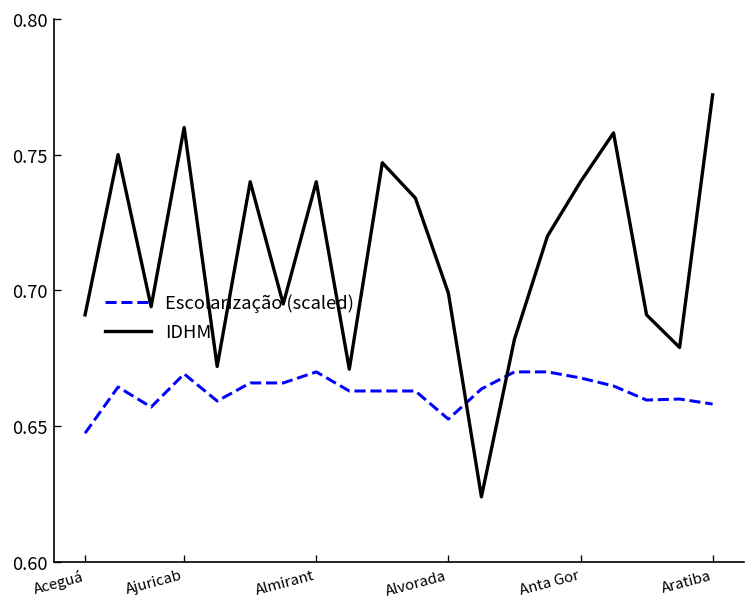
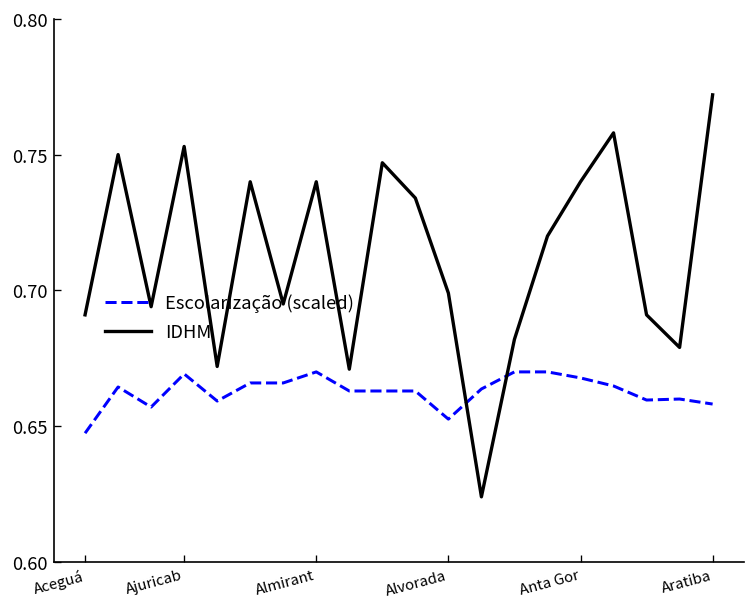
  {
    "Escolarização (scaled)": {
      "Aceguá": 0.647,
      "Ajuricab": 0.669,
      "Almirant": 0.670,
      "Alvorada": 0.653,
      "Anta Gor": 0.668,
      "Aratiba": 0.658
    },
    "IDHM": {
      "Aceguá": 0.691,
-     "Ajuricab": 0.760,
+     "Ajuricab": 0.753,
      "Almirant": 0.740,
      "Alvorada": 0.699,
      "Anta Gor": 0.740,
      "Aratiba": 0.772
    }
  }
